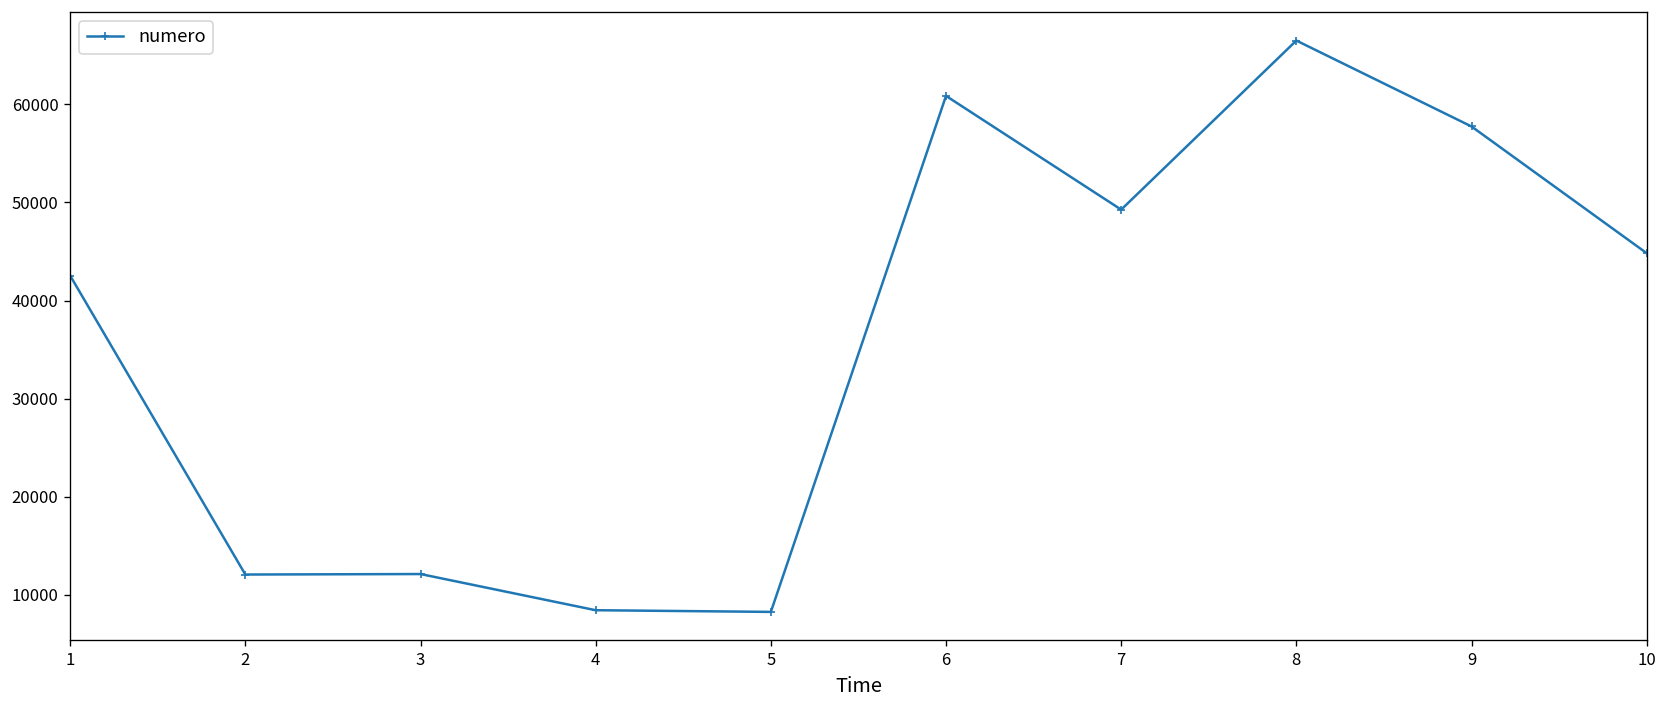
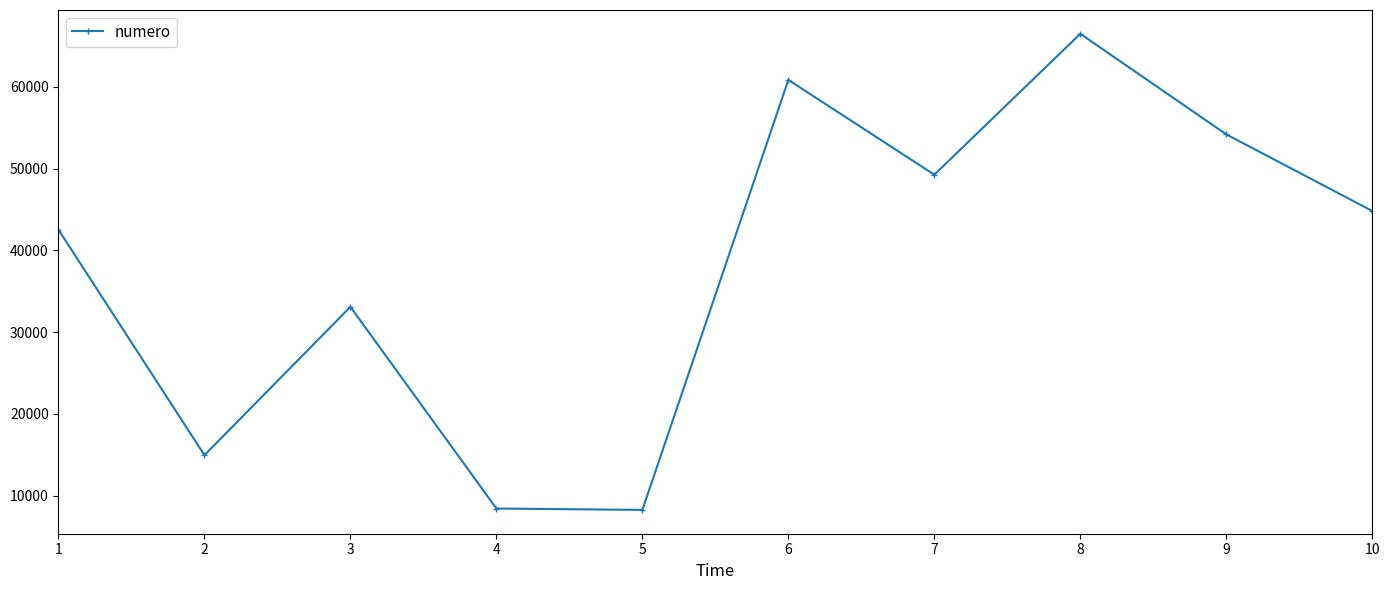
  {
    "1": 43000,
-   "2": 12000,
-   "3": 12000,
+   "2": 15000,
+   "3": 33000,
    "4": 8000,
    "5": 8000,
    "6": 61000,
    "7": 49000,
    "8": 67000,
-   "9": 58000,
+   "9": 54000,
    "10": 45000
  }
